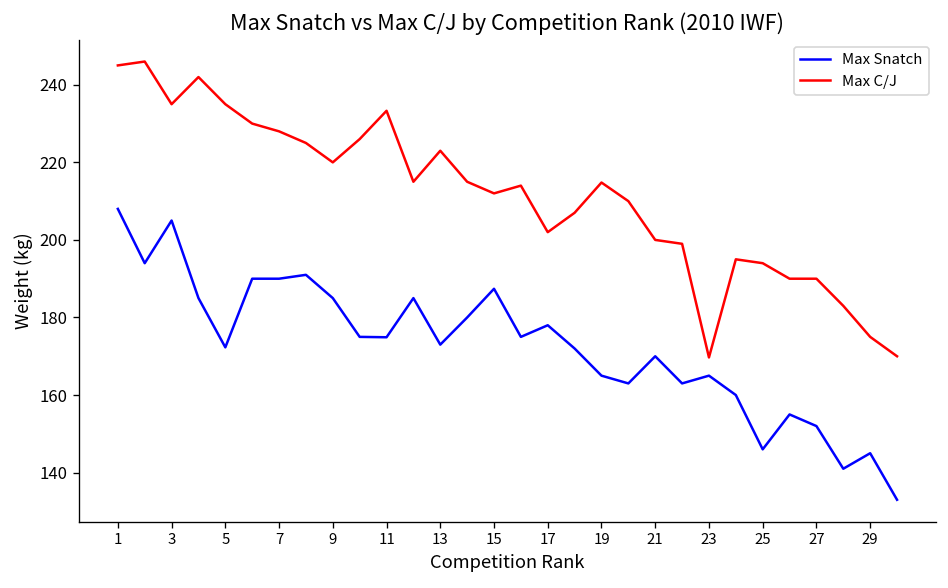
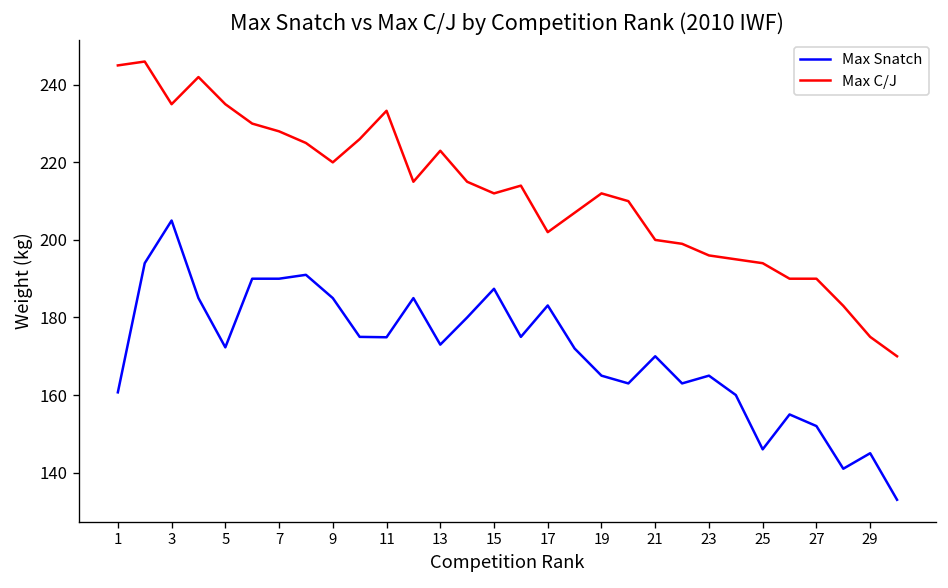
  {
    "Max Snatch": {
-     "1": 208,
+     "1": 161,
      "3": 205,
      "5": 172,
      "7": 190,
      "9": 185,
      "11": 175,
      "13": 173,
      "15": 187,
-     "17": 178,
+     "17": 183,
      "19": 165,
      "21": 170,
      "23": 165,
      "25": 146,
      "27": 152,
      "29": 145
    },
    "Max C/J": {
      "1": 245,
      "3": 235,
      "5": 235,
      "7": 228,
      "9": 220,
      "11": 233,
      "13": 223,
      "15": 212,
      "17": 202,
-     "19": 215,
+     "19": 212,
      "21": 200,
-     "23": 170,
+     "23": 196,
      "25": 194,
      "27": 190,
      "29": 175
    }
  }
